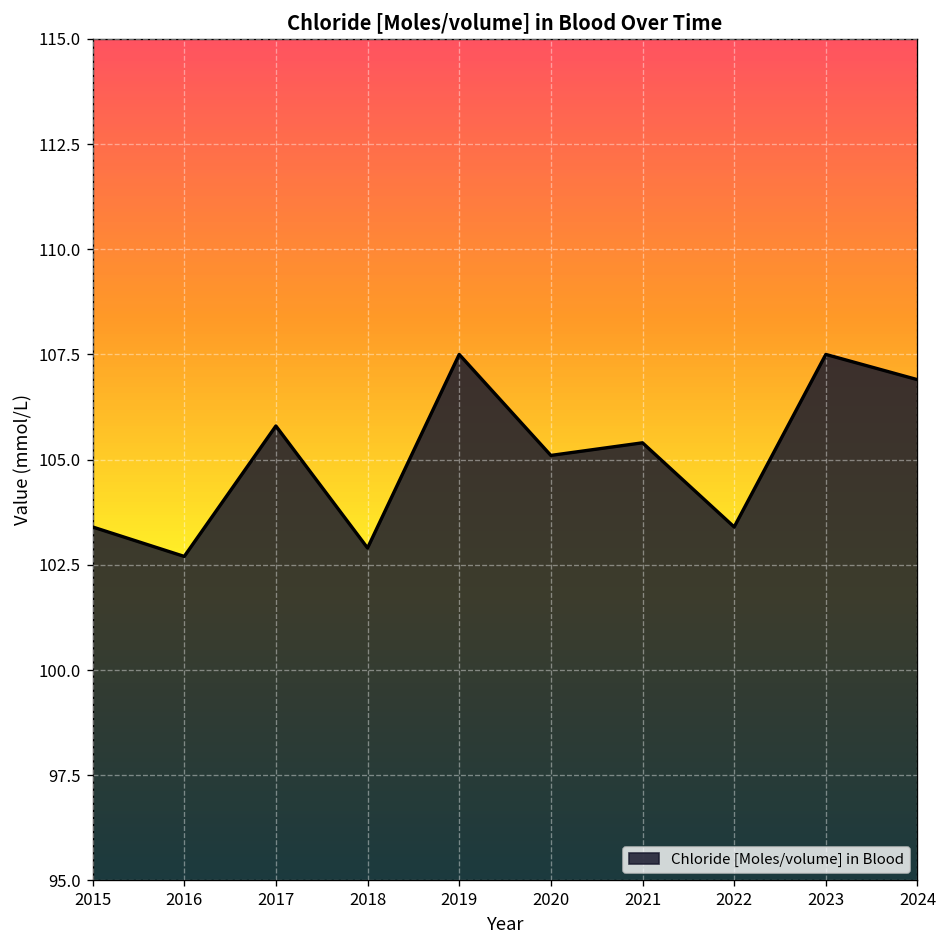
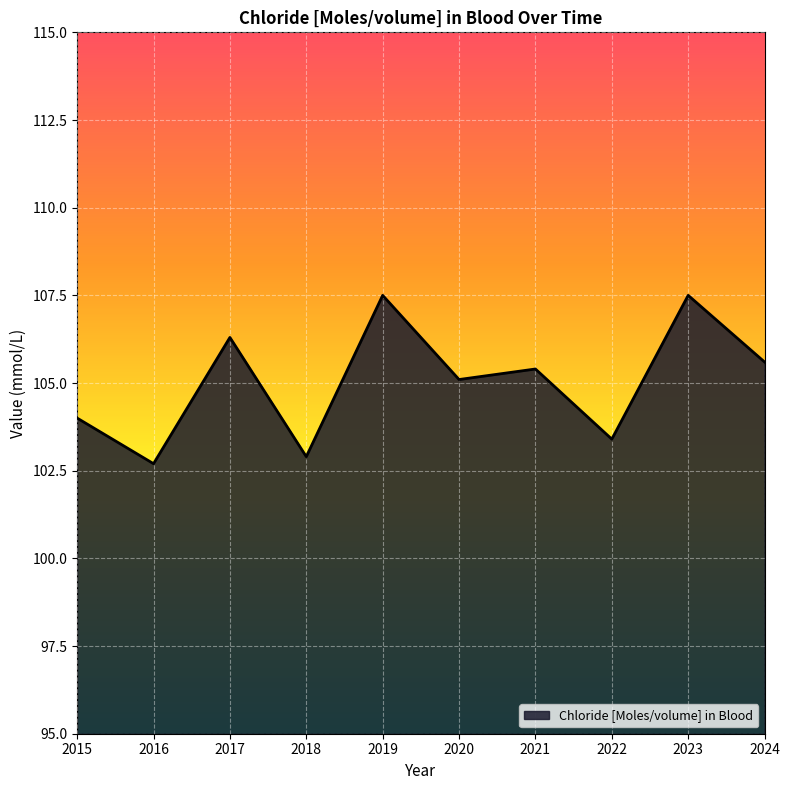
  {
-   "2015": 103.4,
+   "2015": 104.0,
    "2016": 102.7,
-   "2017": 105.8,
+   "2017": 106.3,
    "2018": 102.9,
    "2019": 107.5,
    "2020": 105.1,
    "2021": 105.4,
    "2022": 103.4,
    "2023": 107.5,
-   "2024": 106.9
+   "2024": 105.6
  }
